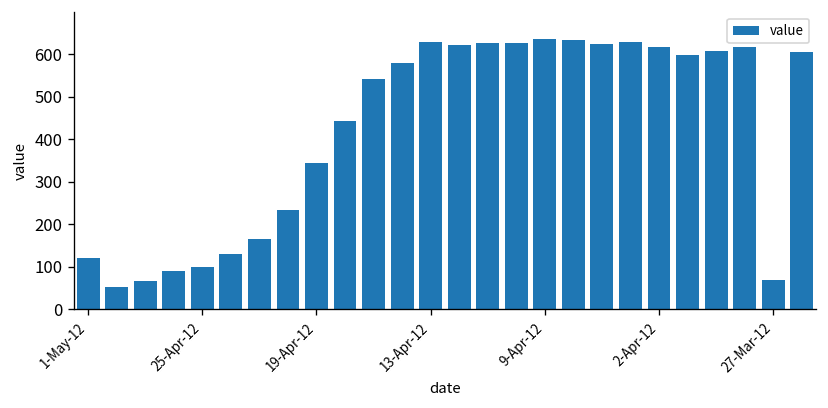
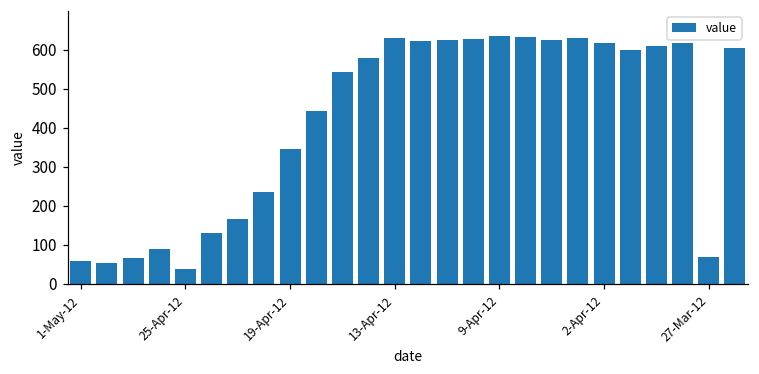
  {
-   "1-May-12": 120,
-   "25-Apr-12": 100,
+   "1-May-12": 60,
+   "25-Apr-12": 40,
    "19-Apr-12": 350,
    "13-Apr-12": 630,
    "9-Apr-12": 640,
    "2-Apr-12": 620,
    "27-Mar-12": 70
  }
